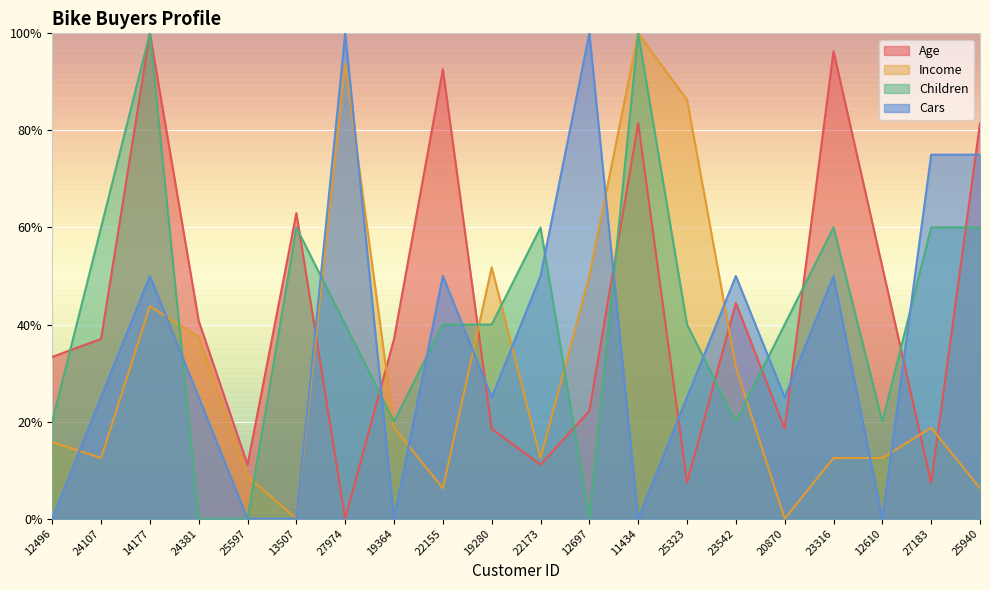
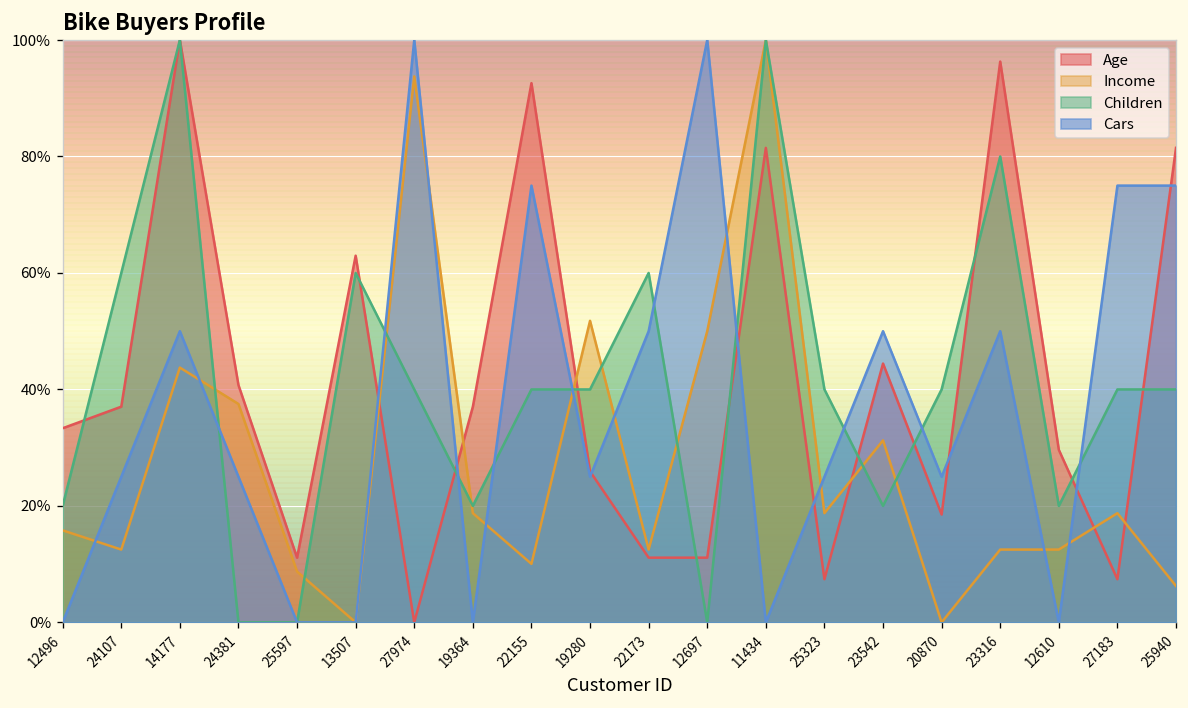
  {
    "Age": {
      "12496": "33%",
      "24107": "37%",
      "24381": "41%",
      "25597": "11%",
      "13507": "63%",
      "27974": "0%",
      "19364": "37%",
      "22155": "93%",
-     "19280": "19%",
+     "19280": "26%",
      "22173": "11%",
-     "12697": "22%",
+     "12697": "11%",
      "11434": "81%",
      "25323": "7%",
      "23542": "44%",
      "20870": "19%",
      "23316": "96%",
-     "12610": "52%",
+     "12610": "30%",
      "27183": "7%",
      "25940": "81%"
    },
    "Income": {
      "12496": "16%",
      "24107": "13%",
      "14177": "44%",
      "24381": "38%",
      "25597": "9%",
      "27974": "94%",
      "19364": "19%",
-     "22155": "6%",
+     "22155": "10%",
      "19280": "52%",
      "22173": "13%",
      "12697": "50%",
-     "25323": "86%",
+     "25323": "19%",
      "23542": "31%",
      "20870": "0%",
      "23316": "13%",
      "12610": "13%",
      "27183": "19%",
      "25940": "6%"
    },
    "Children": {
      "12496": "20%",
      "24107": "60%",
      "24381": "0%",
      "13507": "60%",
      "27974": "40%",
      "19364": "20%",
      "22155": "40%",
      "19280": "40%",
      "22173": "60%",
      "12697": "0%",
      "25323": "40%",
      "23542": "20%",
      "20870": "40%",
-     "23316": "60%",
+     "23316": "80%",
      "12610": "20%",
-     "27183": "60%",
-     "25940": "60%"
+     "27183": "40%",
+     "25940": "40%"
    },
    "Cars": {
      "12496": "0%",
      "24107": "25%",
      "14177": "50%",
      "24381": "25%",
      "27974": "100%",
      "19364": "0%",
-     "22155": "50%",
+     "22155": "75%",
      "19280": "25%",
      "22173": "50%",
      "12697": "100%",
      "11434": "0%",
      "25323": "25%",
      "23542": "50%",
      "20870": "25%",
      "23316": "50%",
      "12610": "0%",
      "27183": "75%",
      "25940": "75%"
    }
  }
